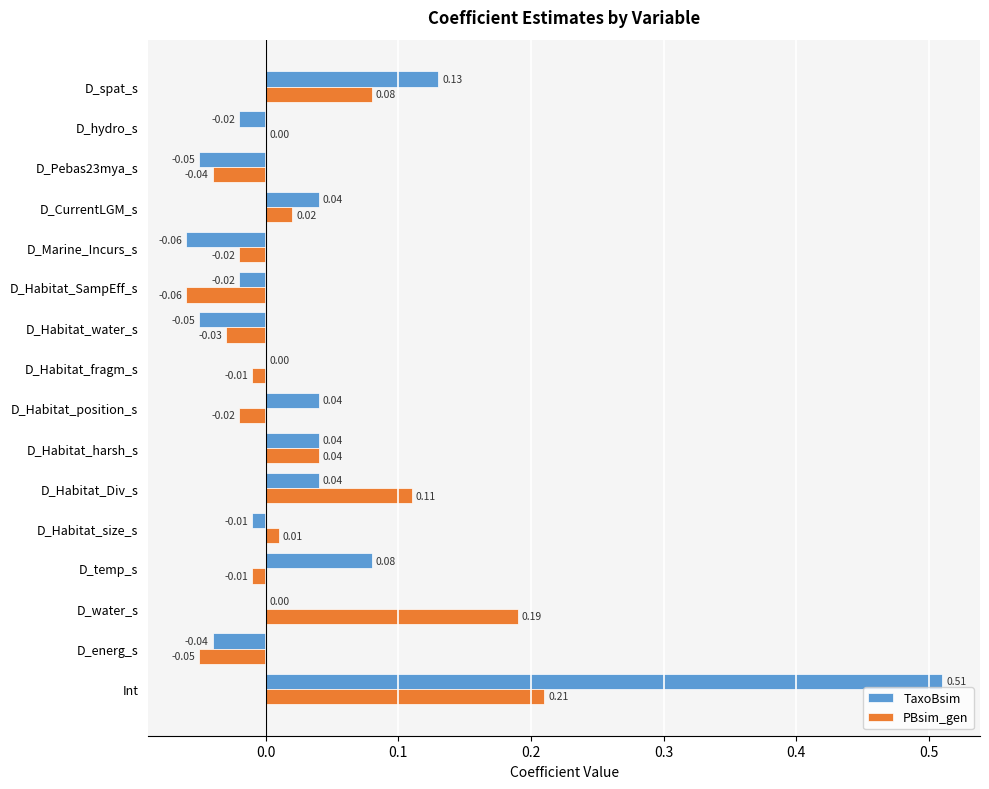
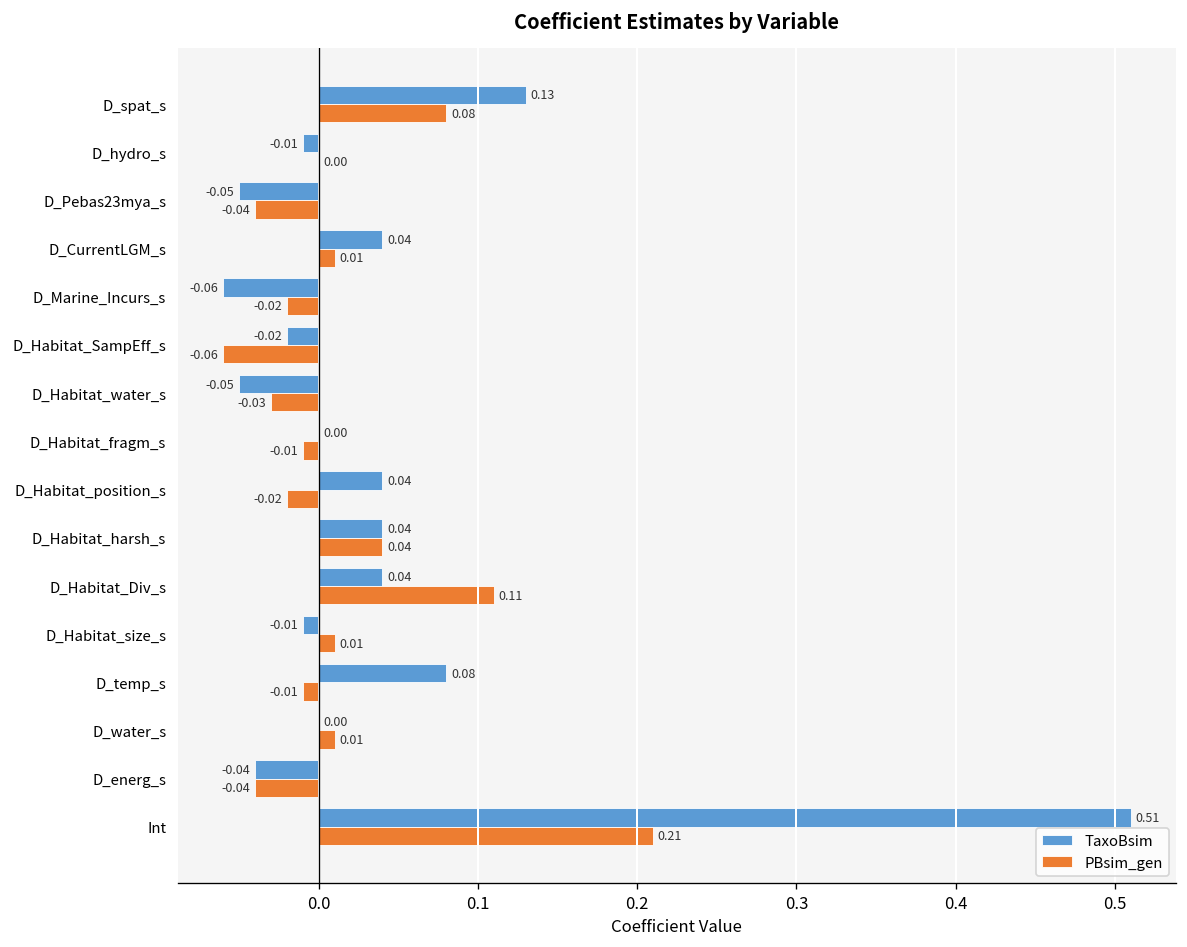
  {
    "TaxoBsim": {
      "D_spat_s": 0.13,
-     "D_hydro_s": -0.02,
+     "D_hydro_s": -0.01,
      "D_Pebas23mya_s": -0.05,
      "D_CurrentLGM_s": 0.04,
      "D_Marine_Incurs_s": -0.06,
      "D_Habitat_SampEff_s": -0.02,
      "D_Habitat_water_s": -0.05,
      "D_Habitat_fragm_s": 0.00,
      "D_Habitat_position_s": 0.04,
      "D_Habitat_harsh_s": 0.04,
      "D_Habitat_Div_s": 0.04,
      "D_Habitat_size_s": -0.01,
      "D_temp_s": 0.08,
      "D_water_s": 0.00,
      "D_energ_s": -0.04,
      "Int": 0.51
    },
    "PBsim_gen": {
      "D_spat_s": 0.08,
      "D_hydro_s": 0.00,
      "D_Pebas23mya_s": -0.04,
-     "D_CurrentLGM_s": 0.02,
+     "D_CurrentLGM_s": 0.01,
      "D_Marine_Incurs_s": -0.02,
      "D_Habitat_SampEff_s": -0.06,
      "D_Habitat_water_s": -0.03,
      "D_Habitat_fragm_s": -0.01,
      "D_Habitat_position_s": -0.02,
      "D_Habitat_harsh_s": 0.04,
      "D_Habitat_Div_s": 0.11,
      "D_Habitat_size_s": 0.01,
      "D_temp_s": -0.01,
-     "D_water_s": 0.19,
-     "D_energ_s": -0.05,
+     "D_water_s": 0.01,
+     "D_energ_s": -0.04,
      "Int": 0.21
    }
  }
